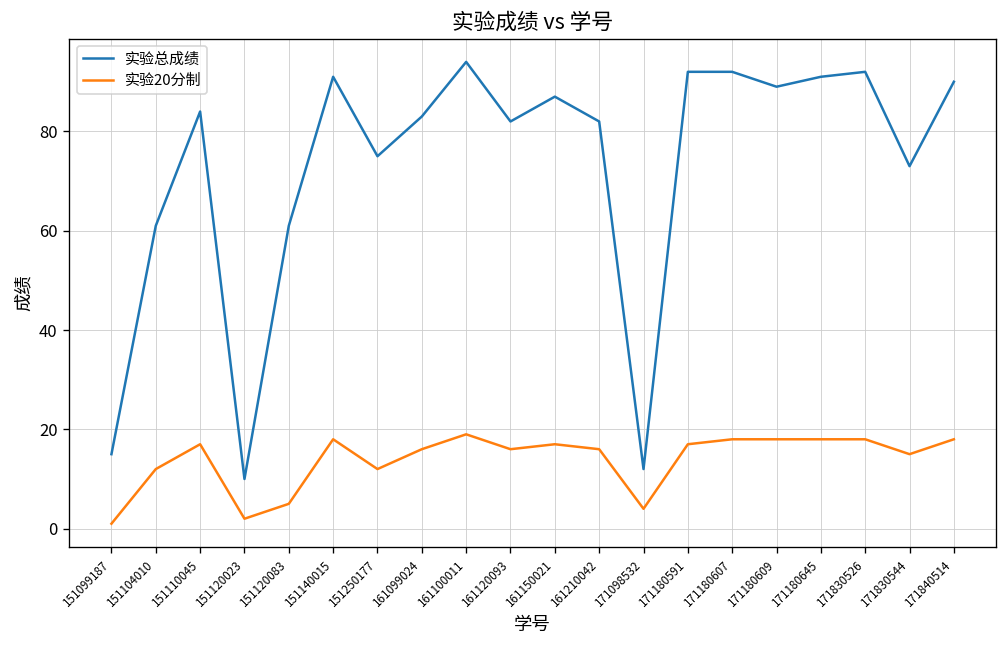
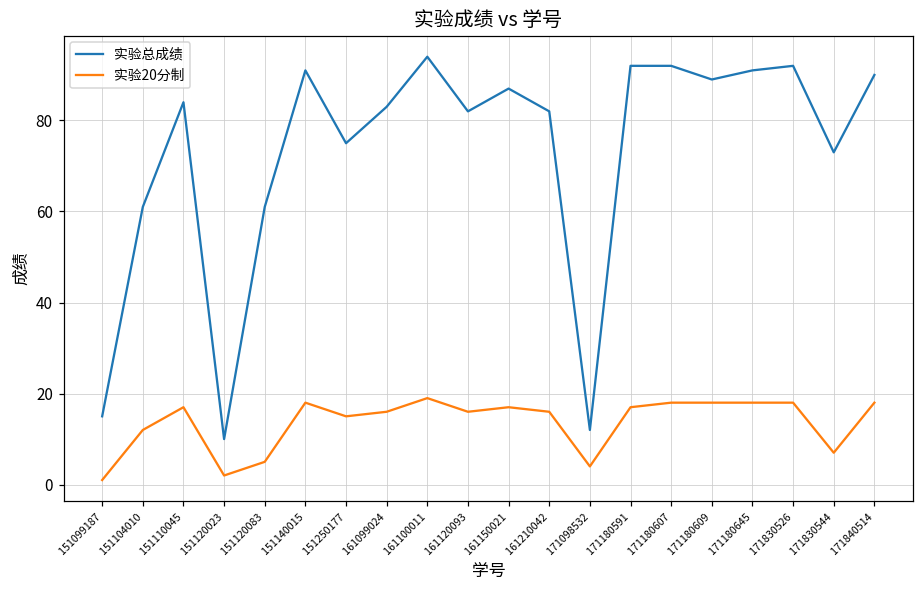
  {
    "实验总成绩": {
      "151099187": 15,
      "151104010": 61,
      "151110045": 84,
      "151120023": 10,
      "151120083": 61,
      "151140015": 91,
      "151250177": 75,
      "161099024": 83,
      "161100011": 94,
      "161120093": 82,
      "161150021": 87,
      "161210042": 82,
      "171098532": 12,
      "171180591": 92,
      "171180607": 92,
      "171180609": 89,
      "171180645": 91,
      "171830526": 92,
      "171830544": 73,
      "171840514": 90
    },
    "实验20分制": {
      "151099187": 1,
      "151104010": 12,
      "151110045": 17,
      "151120023": 2,
      "151120083": 5,
      "151140015": 18,
-     "151250177": 12,
+     "151250177": 15,
      "161099024": 16,
      "161100011": 19,
      "161120093": 16,
      "161150021": 17,
      "161210042": 16,
      "171098532": 4,
      "171180591": 17,
      "171180607": 18,
      "171180609": 18,
      "171180645": 18,
      "171830526": 18,
-     "171830544": 15,
+     "171830544": 7,
      "171840514": 18
    }
  }
